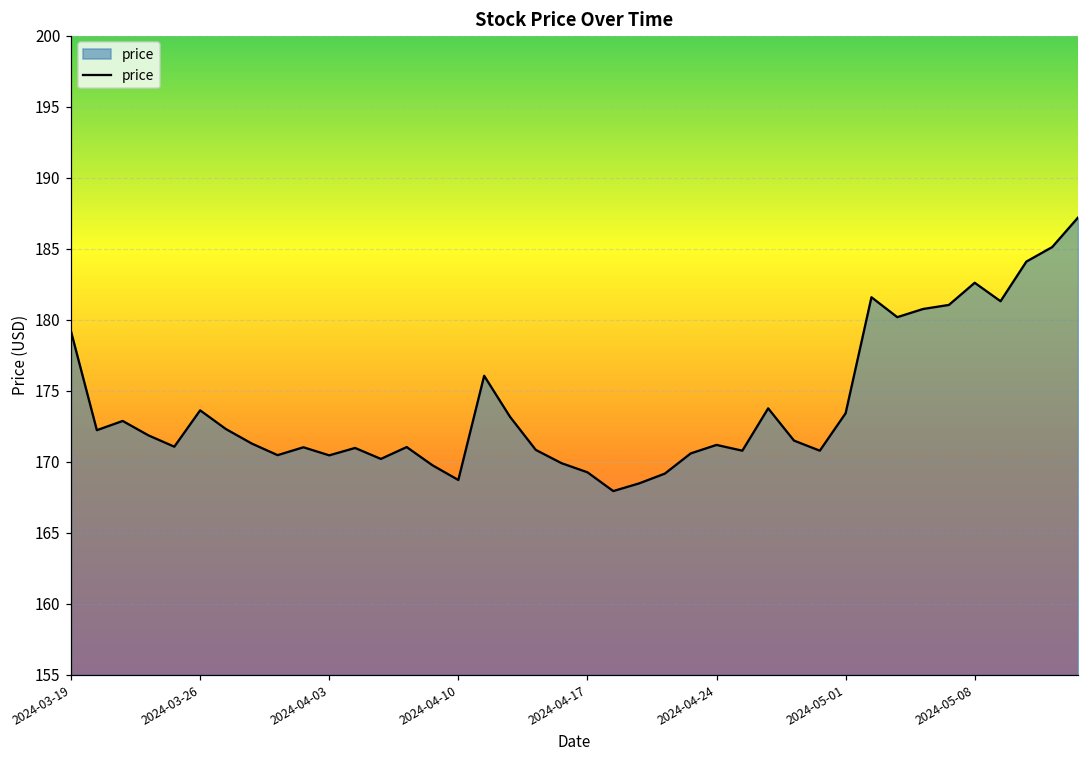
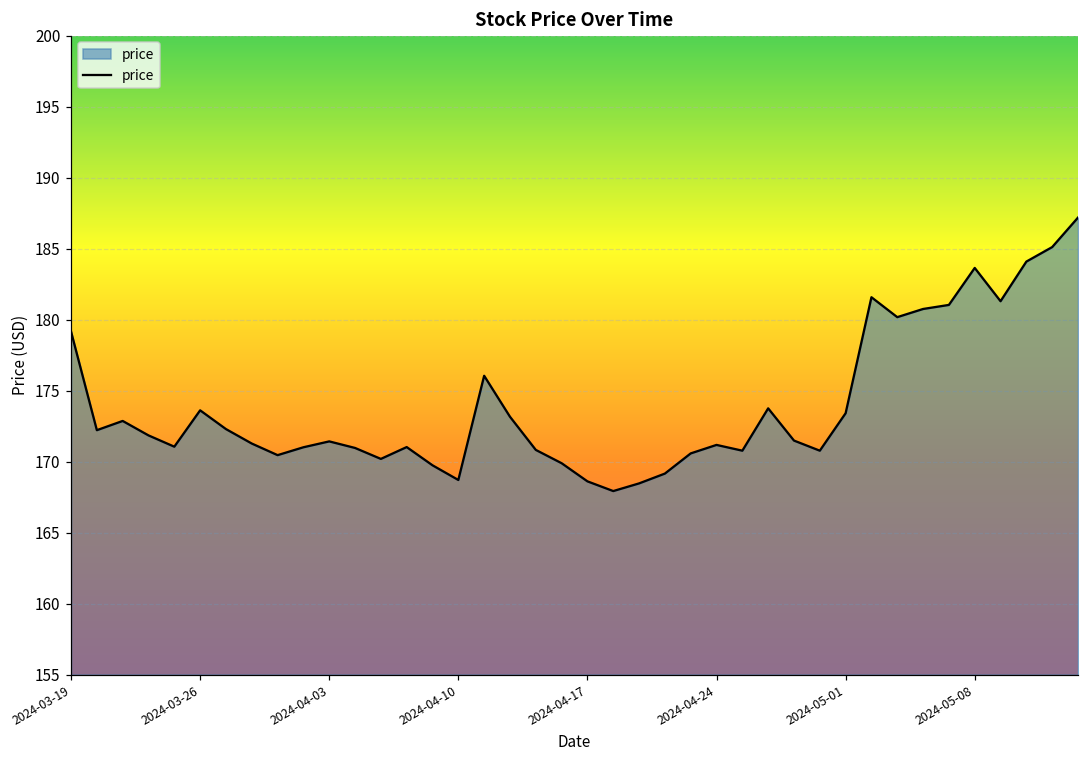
  {
    "2024-03-19": 179.2,
    "2024-03-26": 173.6,
-   "2024-04-03": 170.4,
+   "2024-04-03": 171.4,
    "2024-04-10": 168.7,
-   "2024-04-17": 169.2,
+   "2024-04-17": 168.6,
    "2024-04-24": 171.2,
    "2024-05-01": 173.4,
-   "2024-05-08": 182.6
+   "2024-05-08": 183.6
  }
